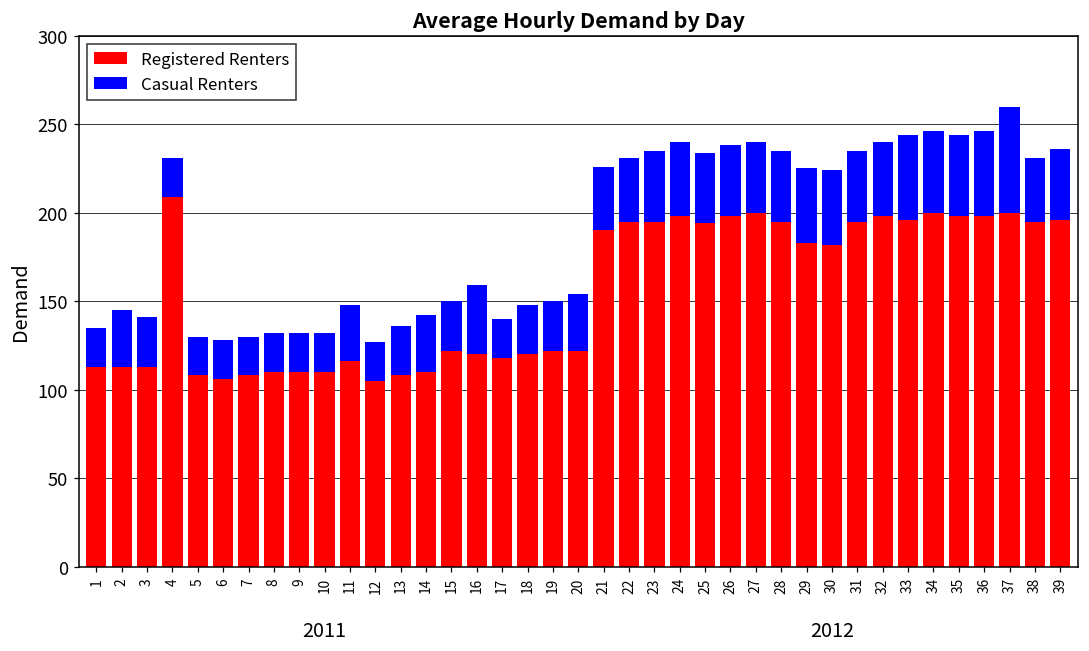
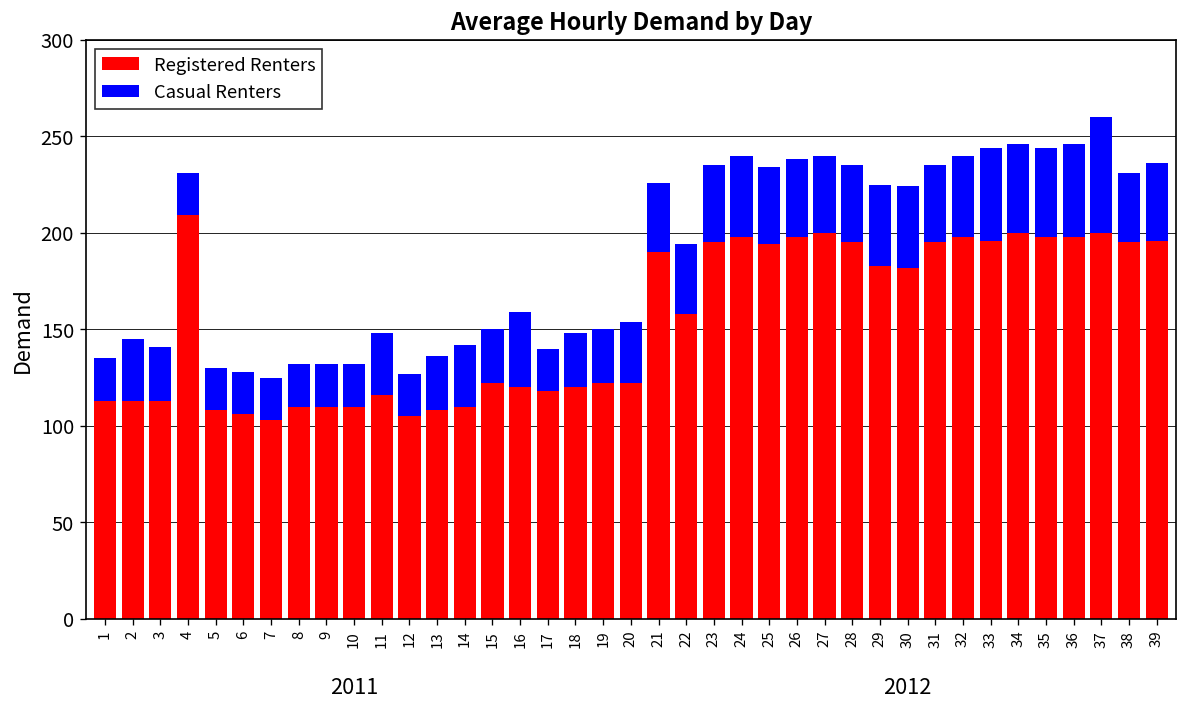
  {
    "Registered Renters": {
      "1": 113,
      "2": 113,
      "3": 113,
      "4": 209,
      "5": 108,
      "6": 106,
-     "7": 108,
+     "7": 103,
      "8": 110,
      "9": 110,
      "10": 110,
      "11": 116,
      "12": 105,
      "13": 108,
      "14": 110,
      "15": 122,
      "16": 120,
      "17": 118,
      "18": 120,
      "19": 122,
      "20": 122,
      "21": 190,
-     "22": 195,
+     "22": 158,
      "23": 195,
      "24": 198,
      "25": 194,
      "26": 198,
      "27": 200,
      "28": 195,
      "29": 183,
      "30": 182,
      "31": 195,
      "32": 198,
      "33": 196,
      "34": 200,
      "35": 198,
      "36": 198,
      "37": 200,
      "38": 195,
      "39": 196
    },
    "Casual Renters": {
      "1": 22,
      "2": 32,
      "3": 28,
      "4": 22,
      "5": 22,
      "6": 22,
      "7": 22,
      "8": 22,
      "9": 22,
      "10": 22,
      "11": 32,
      "12": 22,
      "13": 28,
      "14": 32,
      "15": 28,
      "16": 39,
      "17": 22,
      "18": 28,
      "19": 28,
      "20": 32,
      "21": 36,
      "22": 36,
      "23": 40,
      "24": 42,
      "25": 40,
      "26": 40,
      "27": 40,
      "28": 40,
      "29": 42,
      "30": 42,
      "31": 40,
      "32": 42,
      "33": 48,
      "34": 46,
      "35": 46,
      "36": 48,
      "37": 60,
      "38": 36,
      "39": 40
    }
  }
